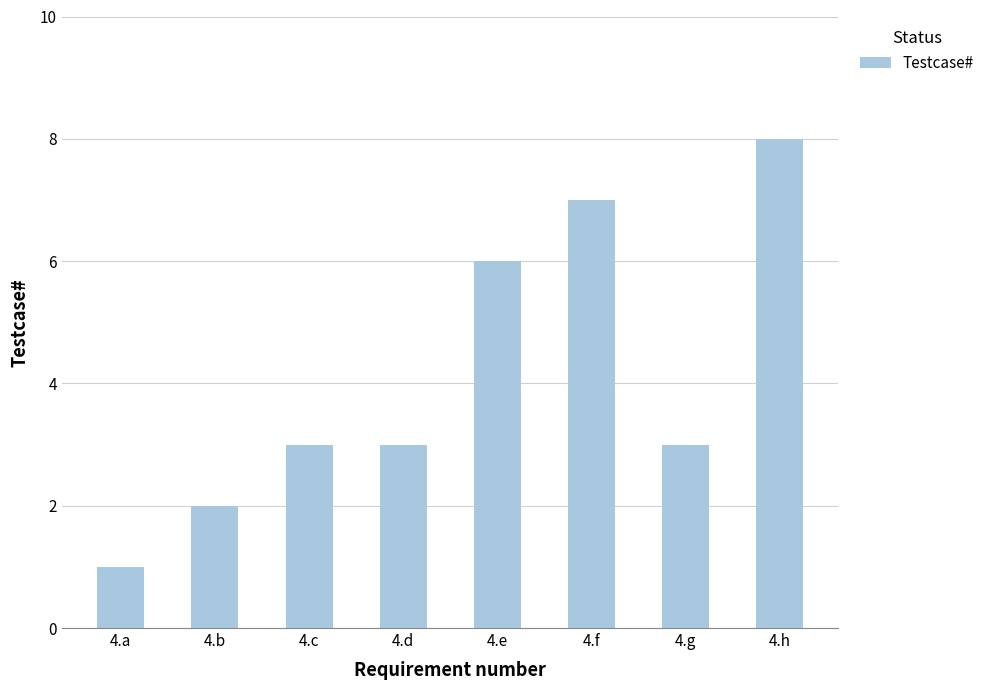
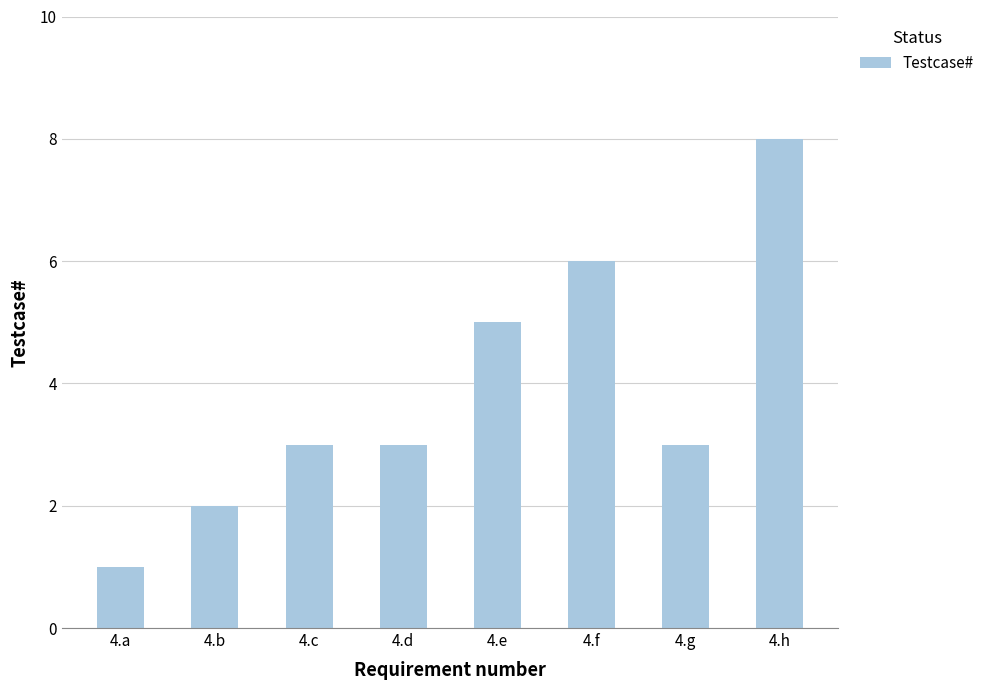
  {
    "4.a": 1,
    "4.b": 2,
    "4.c": 3,
    "4.d": 3,
-   "4.e": 6,
-   "4.f": 7,
+   "4.e": 5,
+   "4.f": 6,
    "4.g": 3,
    "4.h": 8
  }
